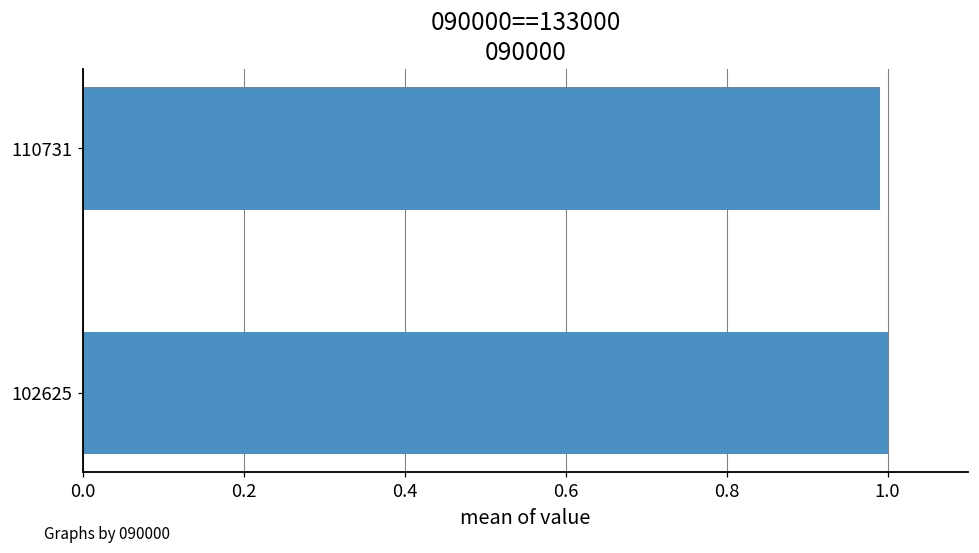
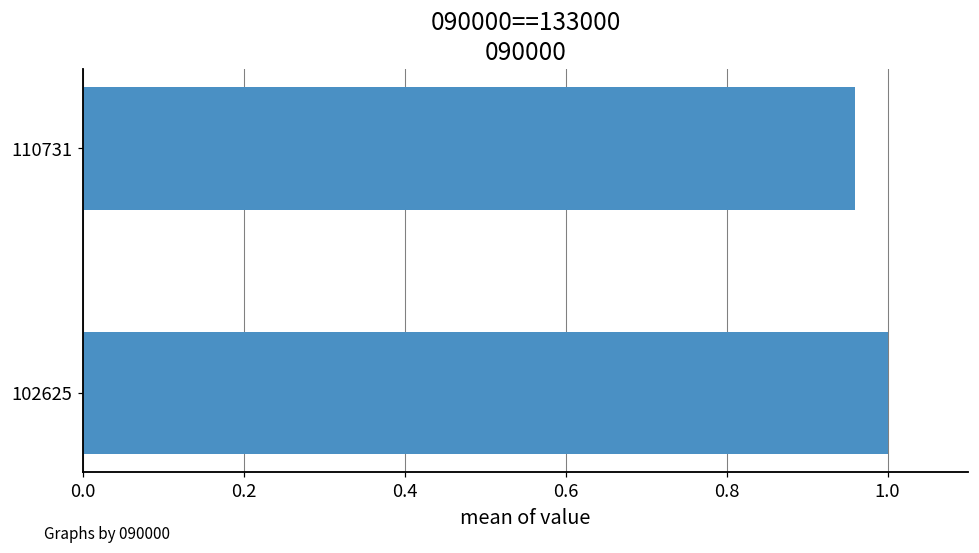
  {
-   "110731": 0.99,
+   "110731": 0.96,
    "102625": 1.00
  }
